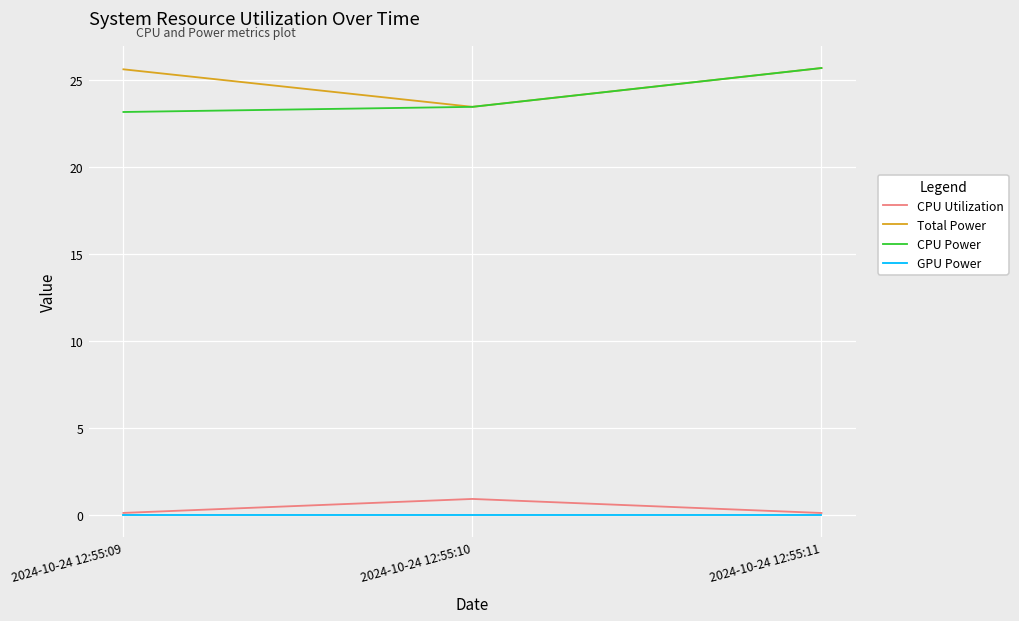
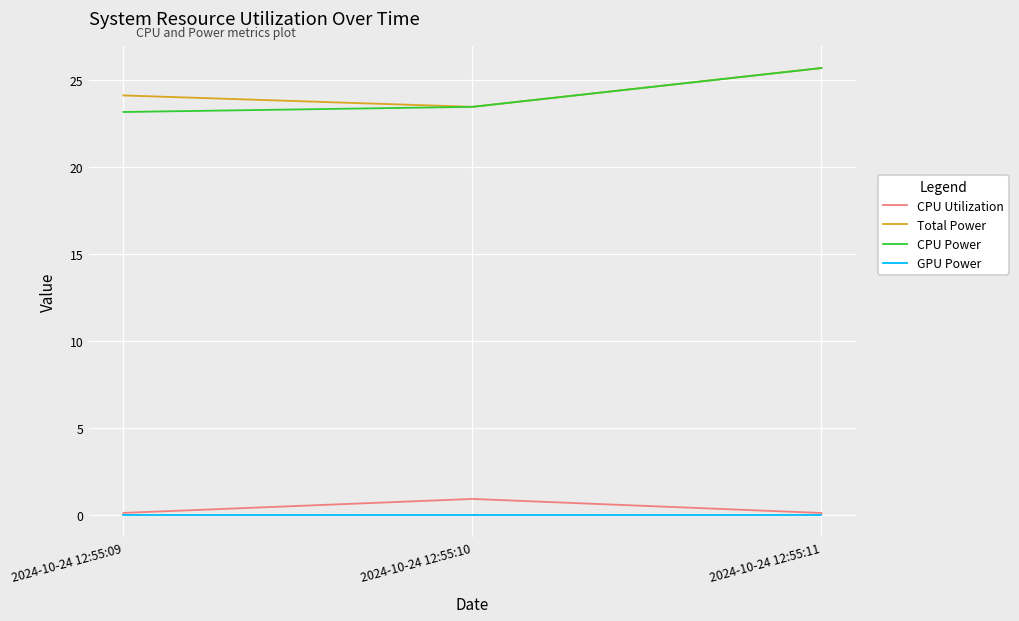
  {
    "CPU Utilization": {
      "2024-10-24 12:55:10": 0.9
    },
    "Total Power": {
-     "2024-10-24 12:55:09": 25.6
+     "2024-10-24 12:55:09": 24.1
    },
    "CPU Power": {
      "2024-10-24 12:55:09": 23.1
    },
    "GPU Power": {
      "2024-10-24 12:55:10": 0.0
    }
  }
